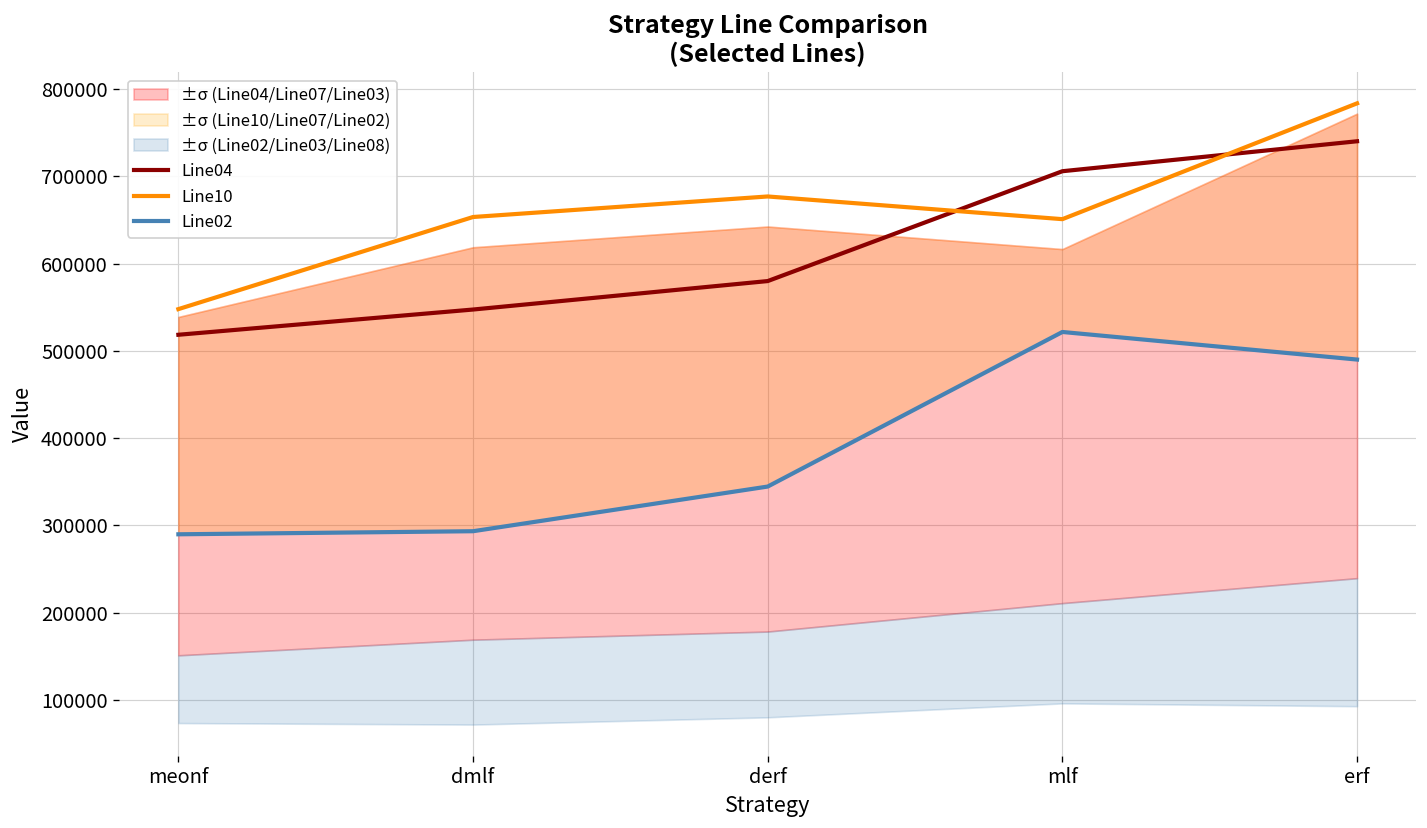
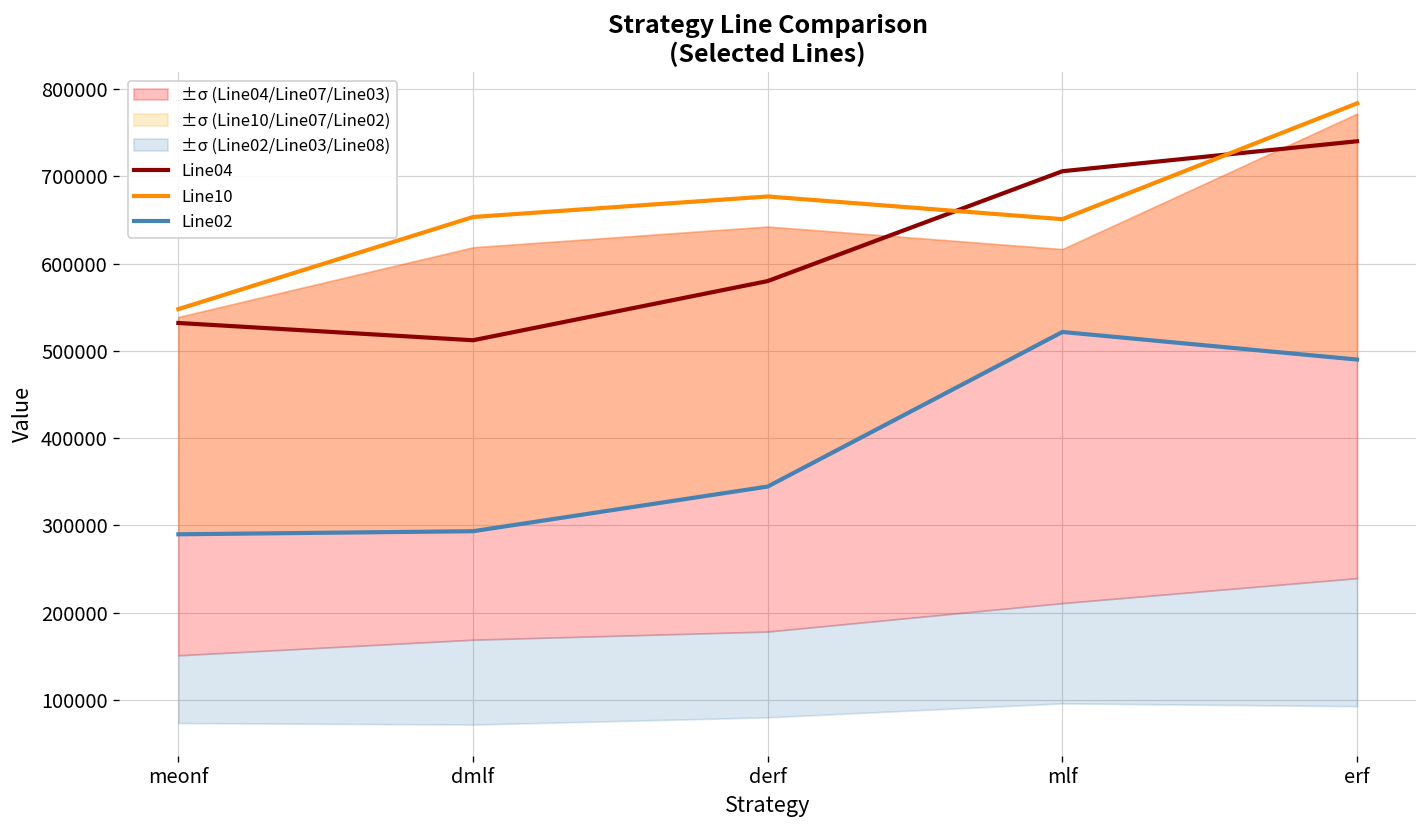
  {
    "Line04": {
-     "meonf": 520000,
-     "dmlf": 550000,
+     "meonf": 530000,
+     "dmlf": 510000,
      "derf": 580000,
      "mlf": 710000,
      "erf": 740000
    }
  }
